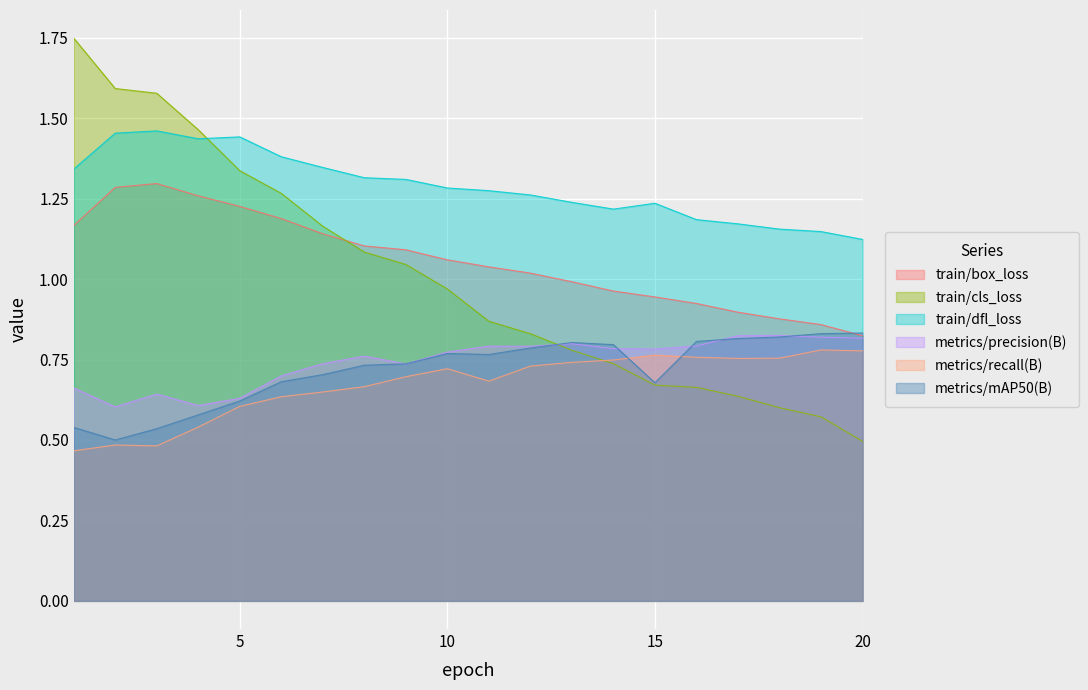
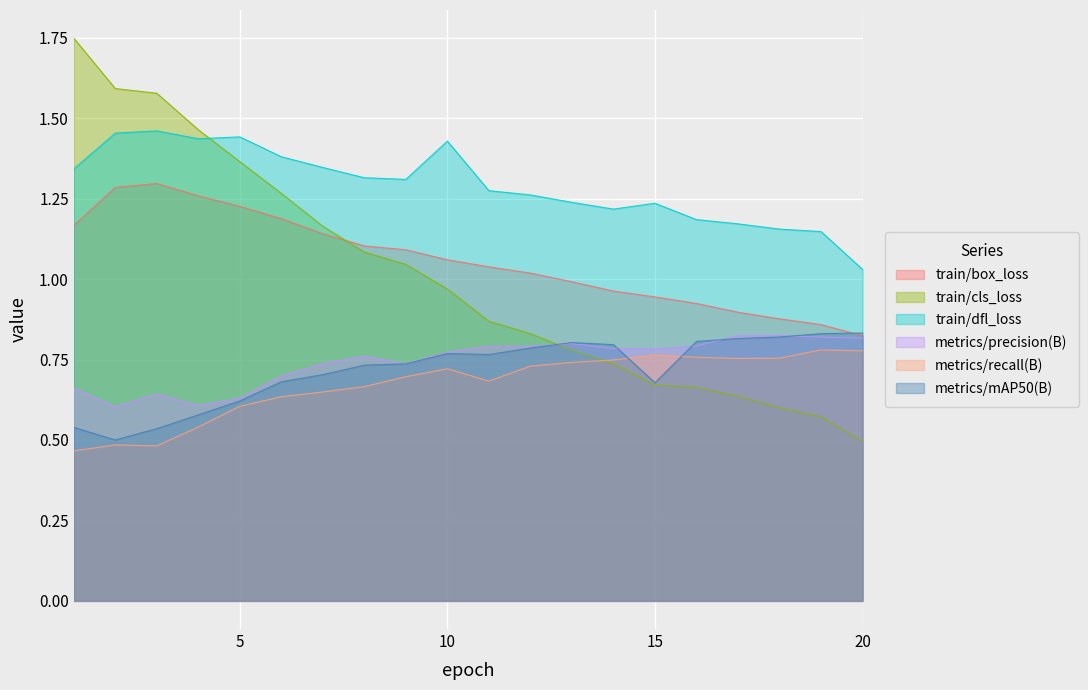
  {
    "train/cls_loss": {
-     "5": 1.34,
+     "5": 1.36,
      "10": 0.97,
      "20": 0.50
    },
    "train/dfl_loss": {
      "5": 1.44,
-     "10": 1.28,
+     "10": 1.43,
      "15": 1.24,
-     "20": 1.12
+     "20": 1.03
    },
    "metrics/precision(B)": {
      "5": 0.63,
      "15": 0.78
    },
    "metrics/mAP50(B)": {
      "5": 0.62,
      "20": 0.83
    }
  }
